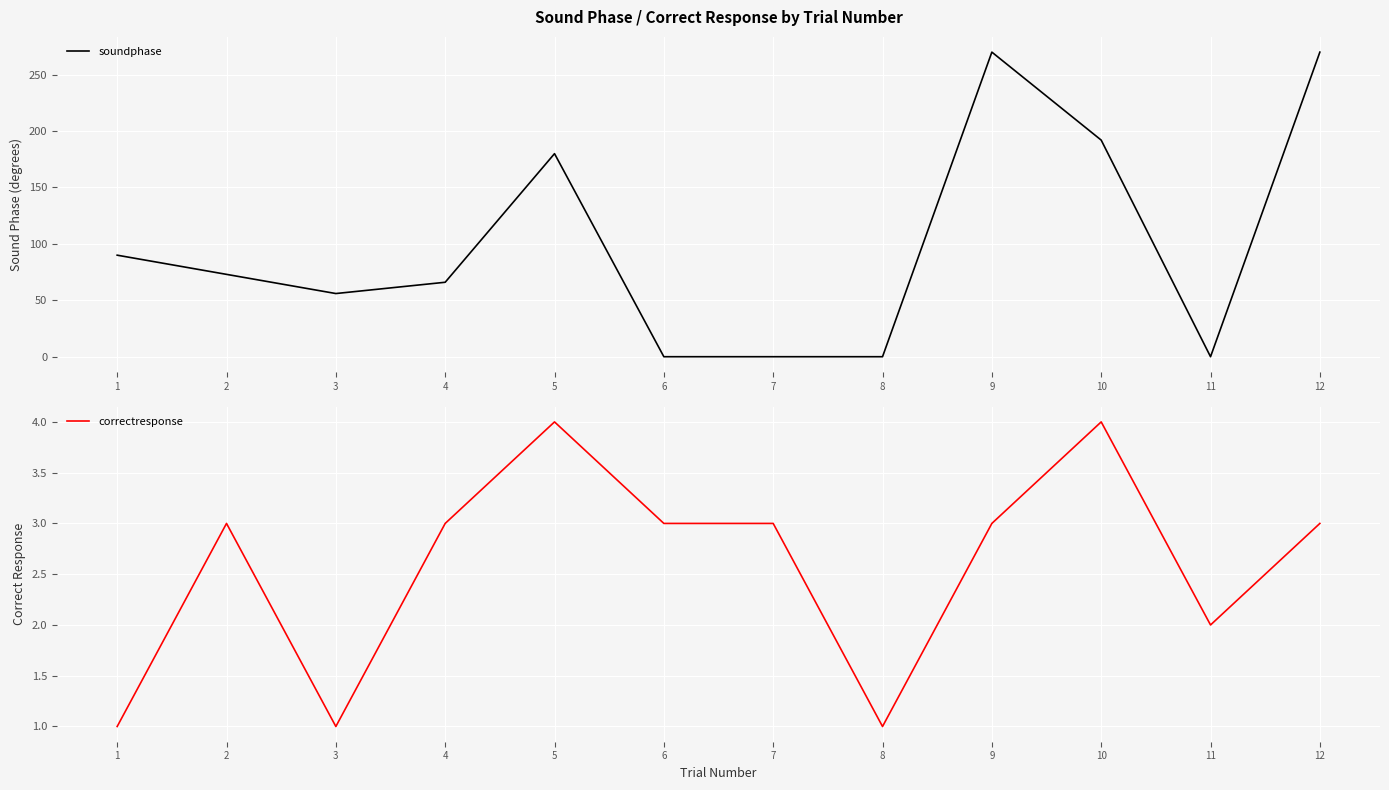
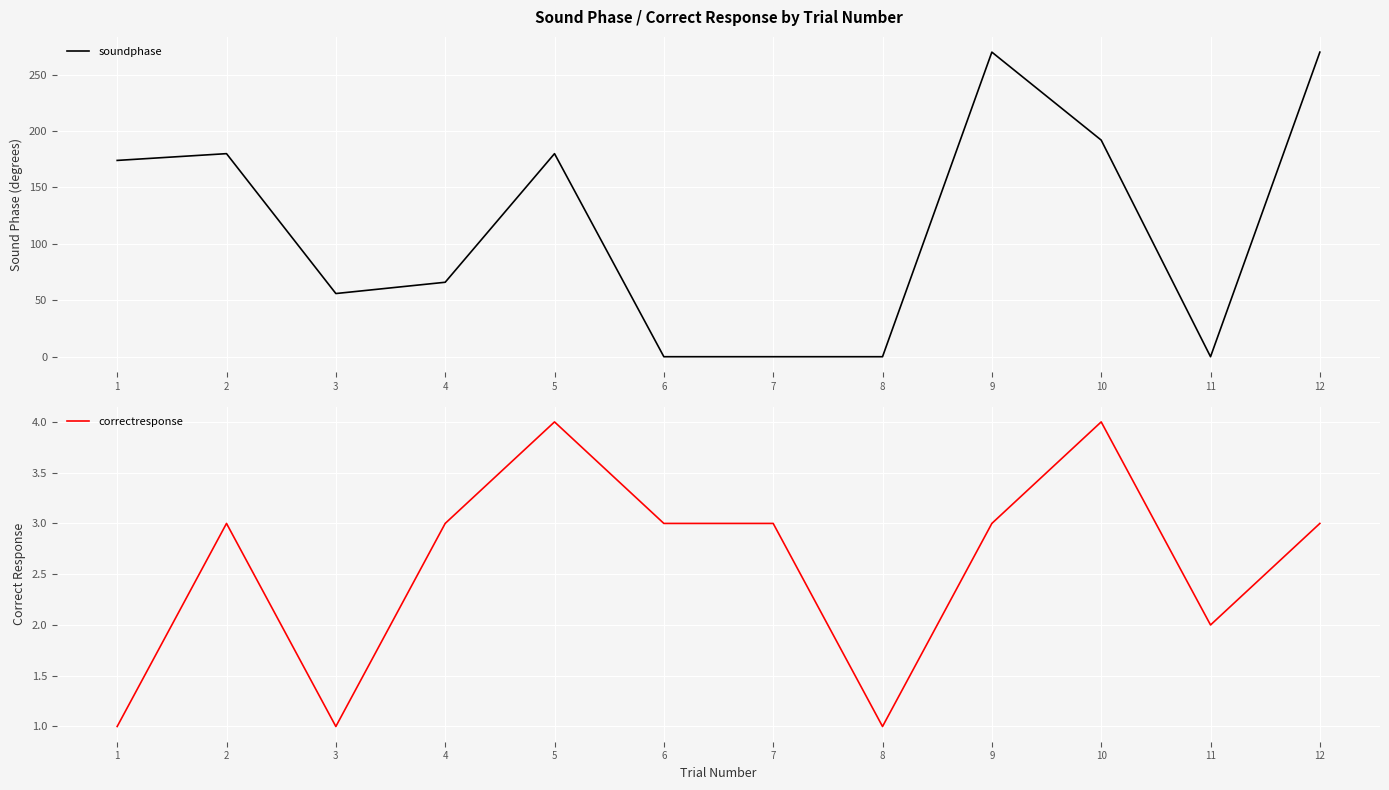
  {
    "Sound Phase / Correct Response by Trial Number": {
-     "1": 90,
-     "2": 73,
+     "1": 174,
+     "2": 180,
      "3": 56,
      "4": 66,
      "5": 180,
      "6": 0,
      "7": 0,
      "8": 0,
      "9": 270,
      "10": 192,
      "11": 0,
      "12": 270
    }
  }
